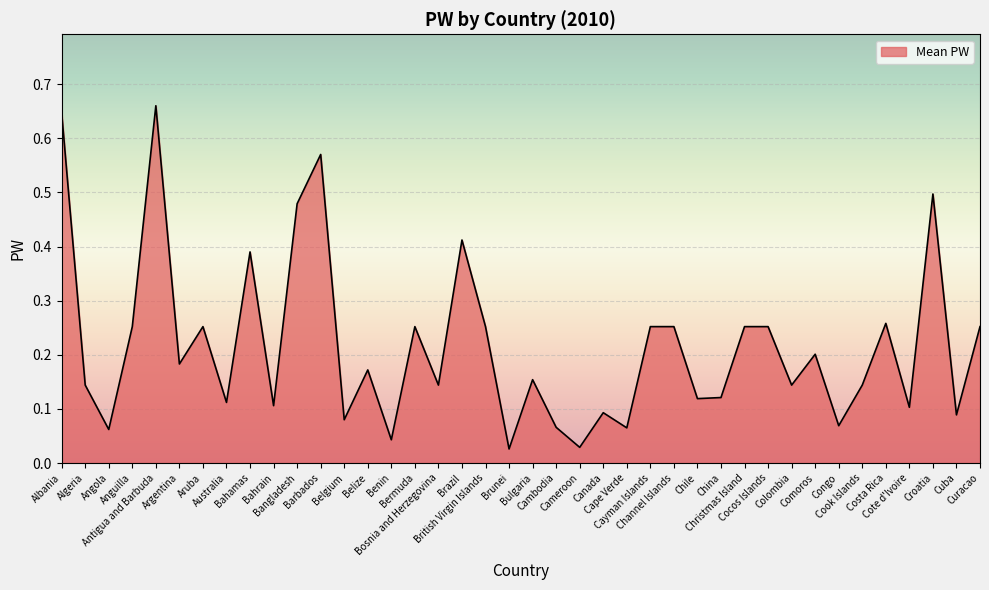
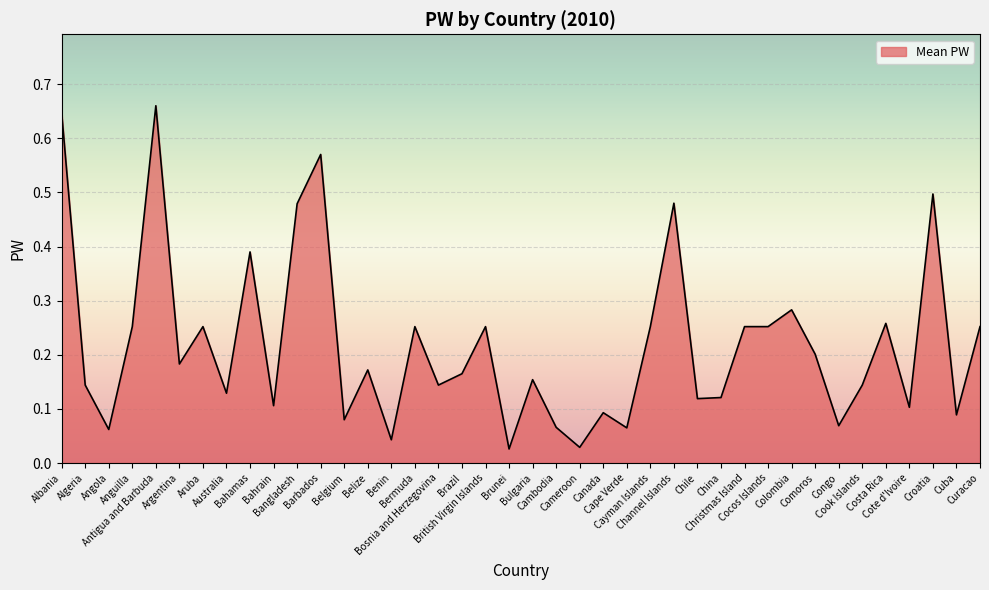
  {
    "Albania": 0.65,
    "Algeria": 0.14,
    "Angola": 0.06,
    "Anguilla": 0.25,
    "Antigua and Barbuda": 0.66,
    "Argentina": 0.18,
    "Aruba": 0.25,
-   "Australia": 0.11,
+   "Australia": 0.13,
    "Bahamas": 0.39,
    "Bahrain": 0.11,
    "Bangladesh": 0.48,
    "Barbados": 0.57,
    "Belgium": 0.08,
    "Belize": 0.17,
    "Benin": 0.04,
    "Bermuda": 0.25,
    "Bosnia and Herzegovina": 0.14,
-   "Brazil": 0.41,
+   "Brazil": 0.17,
    "British Virgin Islands": 0.25,
    "Brunei": 0.03,
    "Bulgaria": 0.15,
    "Cambodia": 0.07,
    "Cameroon": 0.03,
    "Canada": 0.09,
    "Cape Verde": 0.07,
    "Cayman Islands": 0.25,
-   "Channel Islands": 0.25,
+   "Channel Islands": 0.48,
    "Chile": 0.12,
    "China": 0.12,
    "Christmas Island": 0.25,
    "Cocos Islands": 0.25,
-   "Colombia": 0.14,
+   "Colombia": 0.28,
    "Comoros": 0.20,
    "Congo": 0.07,
    "Cook Islands": 0.14,
    "Costa Rica": 0.26,
    "Cote d'Ivoire": 0.10,
    "Croatia": 0.50,
    "Cuba": 0.09,
    "Curacao": 0.25
  }
